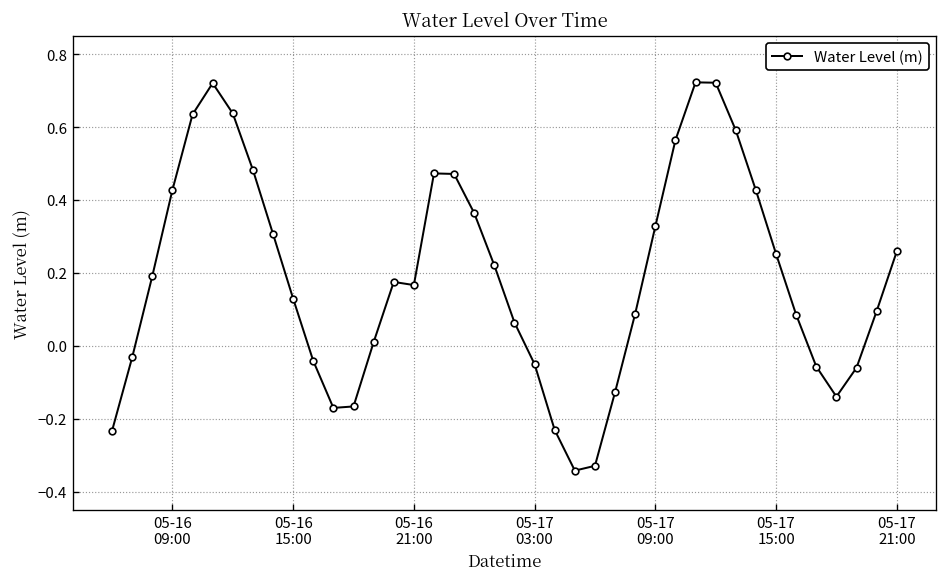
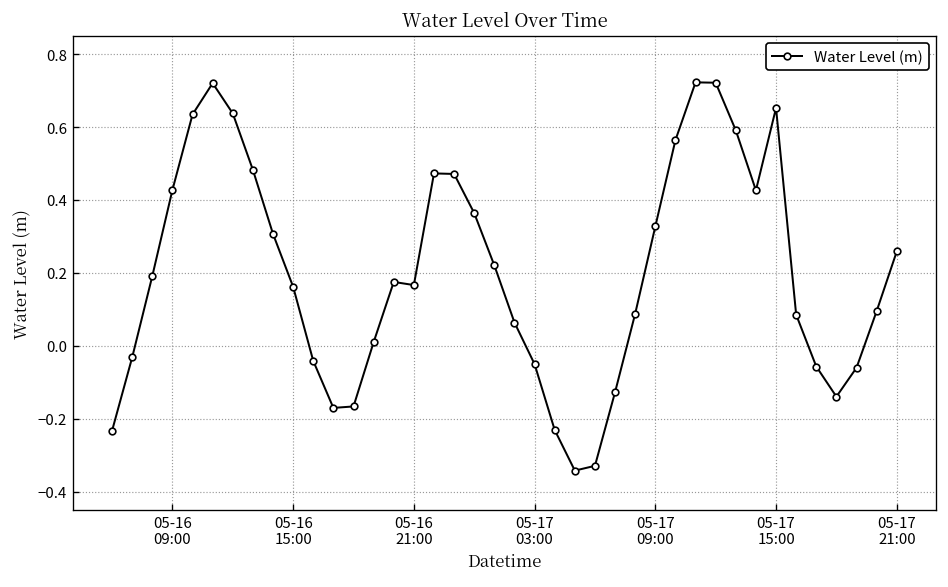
  {
    "05-16 09:00": 0.43,
-   "05-16 15:00": 0.13,
+   "05-16 15:00": 0.16,
    "05-16 21:00": 0.17,
    "05-17 03:00": -0.05,
    "05-17 09:00": 0.33,
-   "05-17 15:00": 0.25,
+   "05-17 15:00": 0.65,
    "05-17 21:00": 0.26
  }
